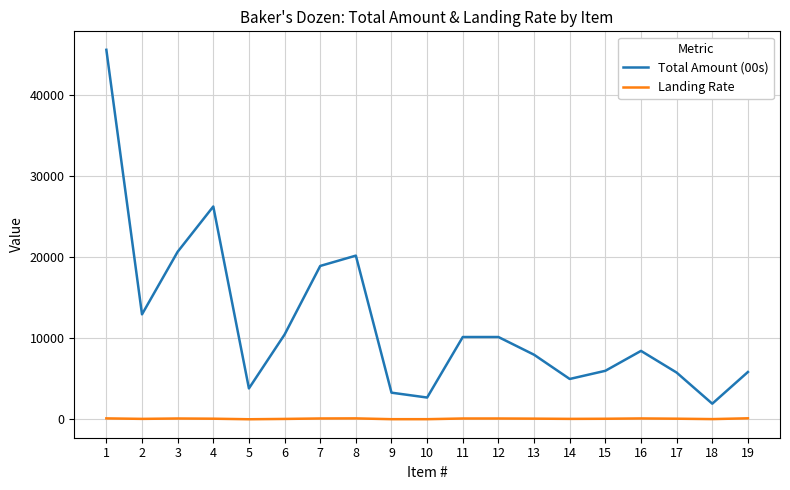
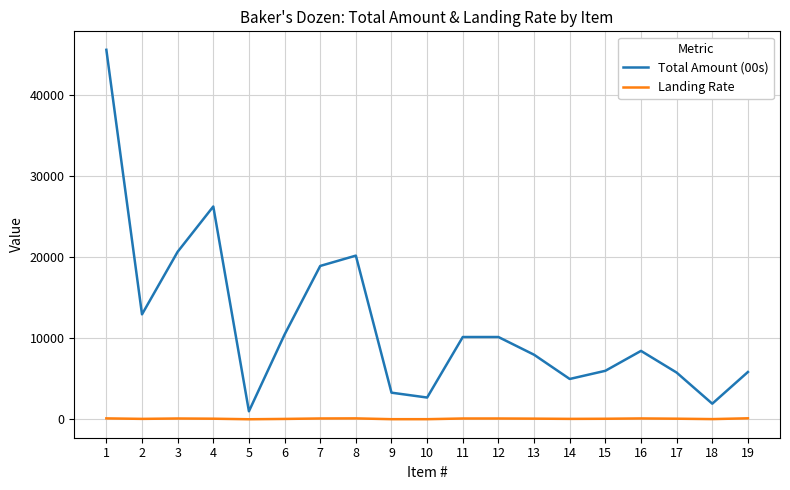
  {
    "Total Amount (00s)": {
      "1": 46000,
      "2": 13000,
      "3": 21000,
      "4": 26000,
-     "5": 4000,
+     "5": 1000,
      "6": 10000,
      "7": 19000,
      "8": 20000,
      "9": 3000,
      "10": 3000,
      "11": 10000,
      "12": 10000,
      "13": 8000,
      "14": 5000,
      "15": 6000,
      "16": 8000,
      "17": 6000,
      "18": 2000,
      "19": 6000
    },
    "Landing Rate": {
      "1": 0,
      "2": 0,
      "3": 0,
      "4": 0,
      "5": 0,
      "6": 0,
      "7": 0,
      "8": 0,
      "9": 0,
      "10": 0,
      "11": 0,
      "12": 0,
      "13": 0,
      "14": 0,
      "15": 0,
      "16": 0,
      "17": 0,
      "18": 0,
      "19": 0
    }
  }
